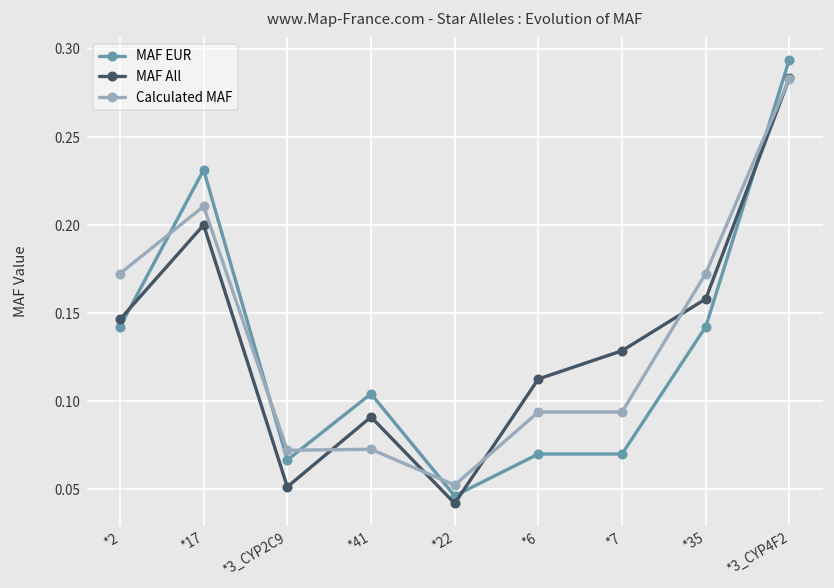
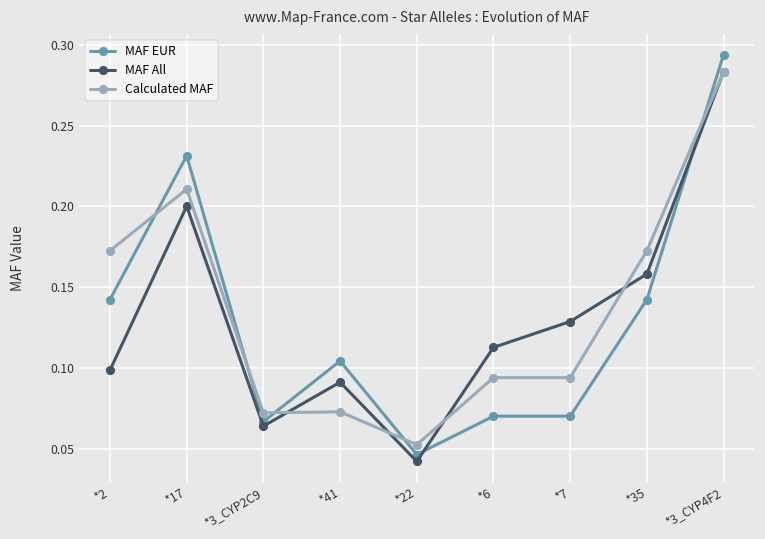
  {
    "MAF All": {
-     "*2": 0.146,
+     "*2": 0.099,
      "*17": 0.200,
-     "*3_CYP2C9": 0.051,
+     "*3_CYP2C9": 0.064,
      "*41": 0.091,
      "*22": 0.042,
      "*6": 0.113,
      "*7": 0.129,
      "*35": 0.158
    }
  }
